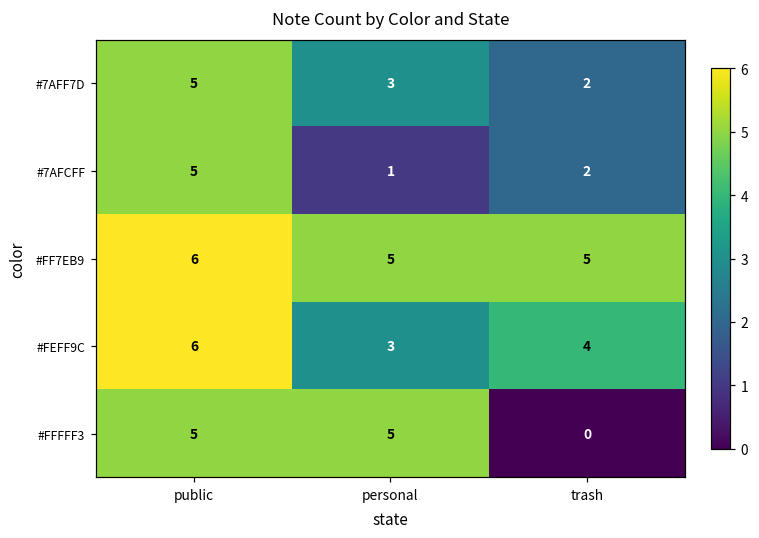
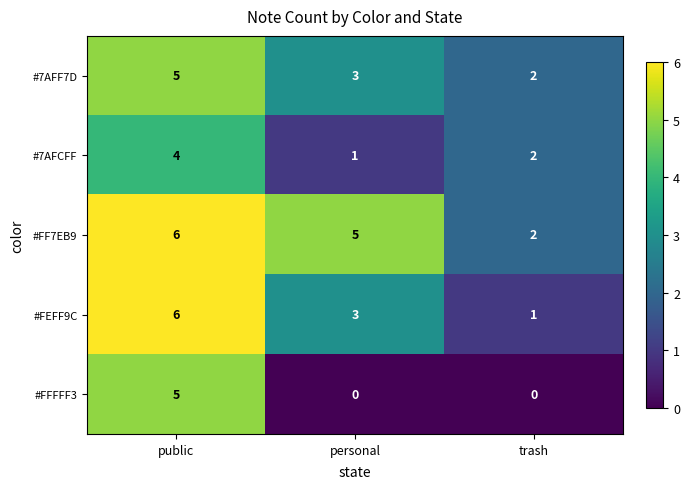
  {
    "#7AFF7D": {
      "public": 5,
      "personal": 3,
      "trash": 2
    },
    "#7AFCFF": {
-     "public": 5,
+     "public": 4,
      "personal": 1,
      "trash": 2
    },
    "#FF7EB9": {
      "public": 6,
      "personal": 5,
-     "trash": 5
+     "trash": 2
    },
    "#FEFF9C": {
      "public": 6,
      "personal": 3,
-     "trash": 4
+     "trash": 1
    },
    "#FFFFF3": {
      "public": 5,
-     "personal": 5,
+     "personal": 0,
      "trash": 0
    }
  }
